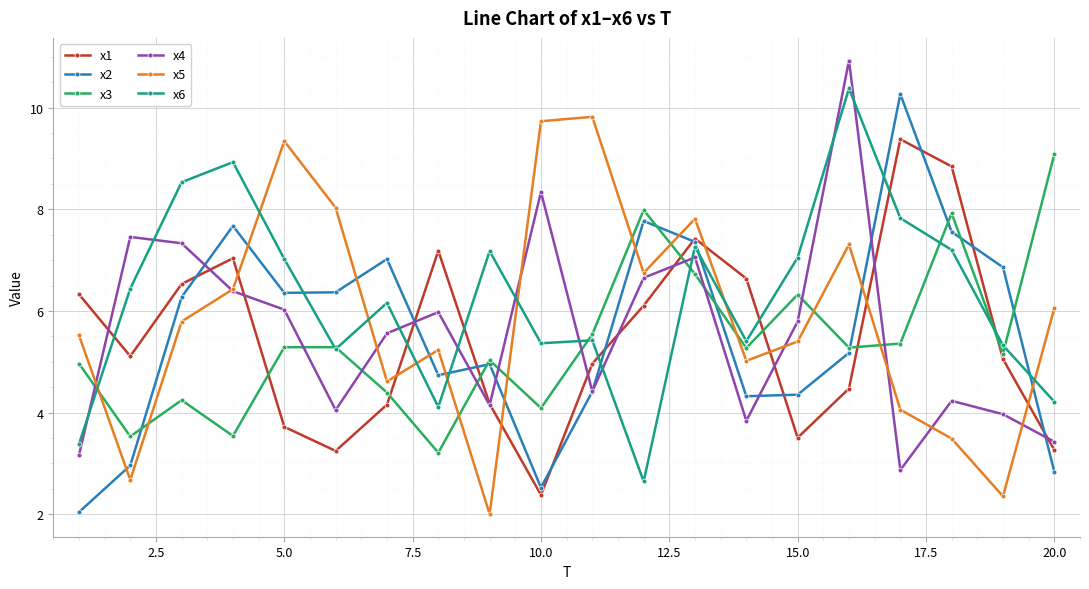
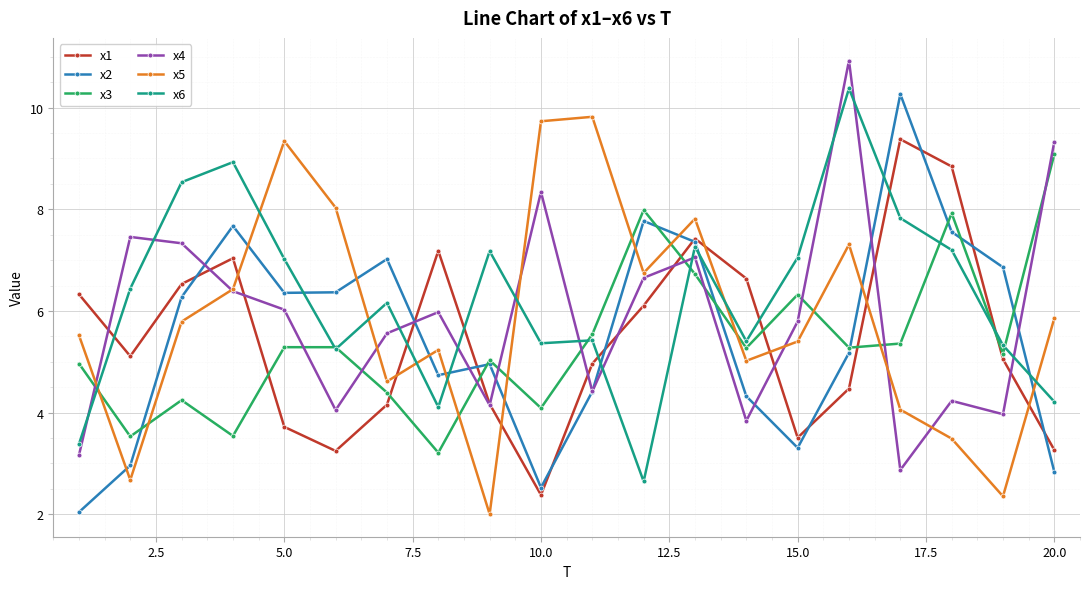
  {
    "x1": {
      "5.0": 3.7,
      "10.0": 2.4,
      "15.0": 3.5,
      "20.0": 3.3
    },
    "x2": {
      "5.0": 6.4,
      "10.0": 2.5,
-     "15.0": 4.4,
+     "15.0": 3.3,
      "20.0": 2.8
    },
    "x4": {
      "5.0": 6.0,
      "10.0": 8.3,
      "15.0": 5.8,
-     "20.0": 3.4
+     "20.0": 9.3
    },
    "x5": {
      "5.0": 9.3,
      "10.0": 9.7,
      "15.0": 5.4,
-     "20.0": 6.1
+     "20.0": 5.9
    }
  }
